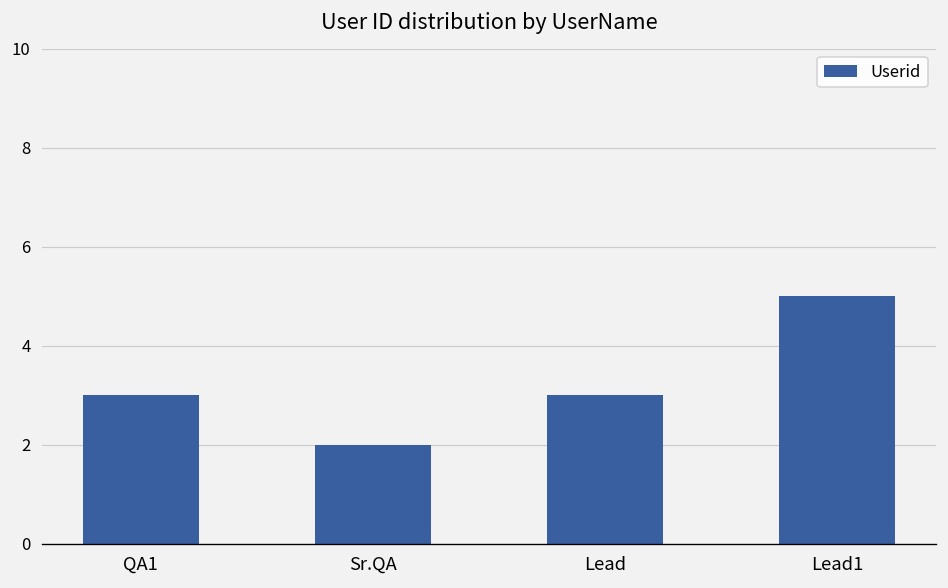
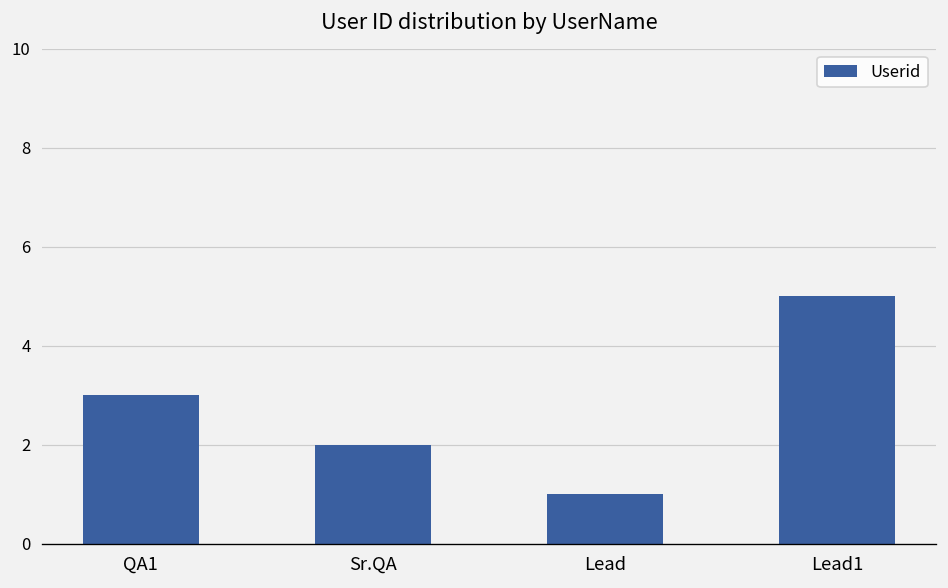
  {
    "QA1": 3,
    "Sr.QA": 2,
-   "Lead": 3,
+   "Lead": 1,
    "Lead1": 5
  }
